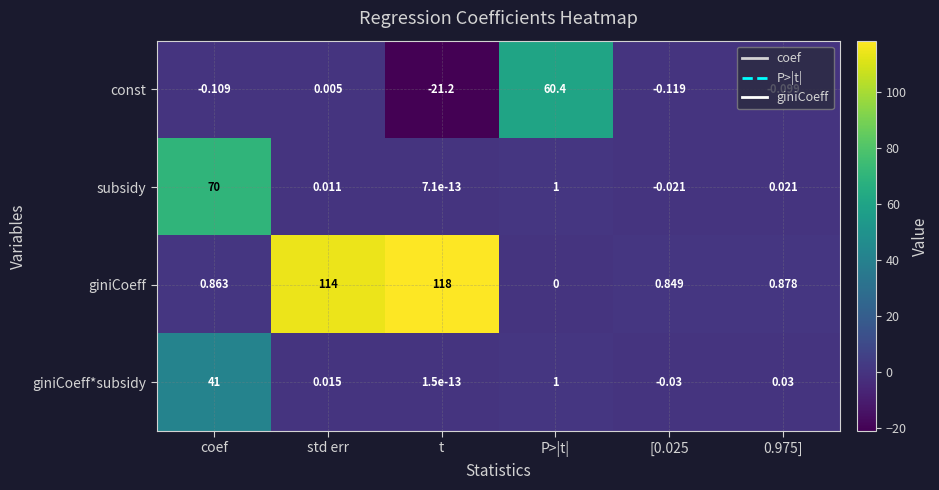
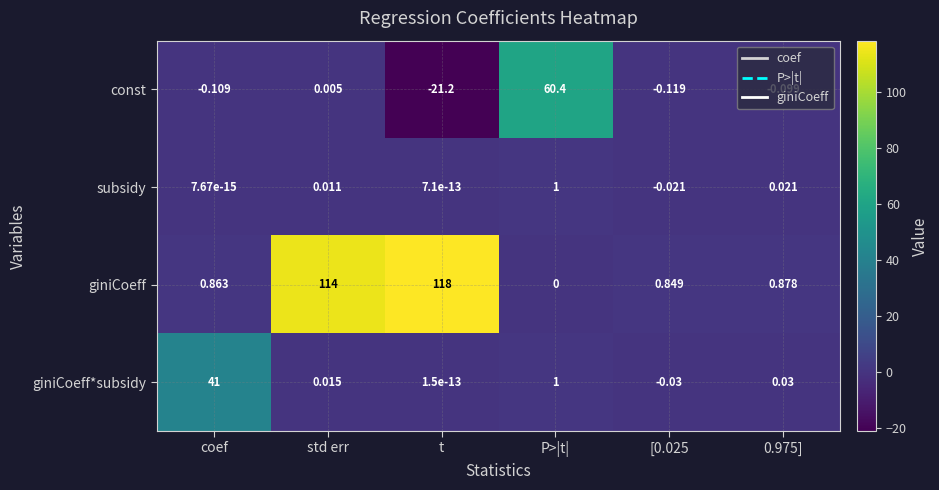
  {
    "const": {
      "coef": "-0.109",
      "std err": "0.005",
      "t": "-21.2",
      "P>|t|": "60.4",
      "[0.025": "-0.119"
    },
    "subsidy": {
-     "coef": "70",
+     "coef": "7.67e-15",
      "std err": "0.011",
      "t": "7.1e-13",
      "P>|t|": "1",
      "[0.025": "-0.021",
      "0.975]": "0.021"
    },
    "giniCoeff": {
      "coef": "0.863",
      "std err": "114",
      "t": "118",
      "P>|t|": "0",
      "[0.025": "0.849",
      "0.975]": "0.878"
    },
    "giniCoeff*subsidy": {
      "coef": "41",
      "std err": "0.015",
      "t": "1.5e-13",
      "P>|t|": "1",
      "[0.025": "-0.03",
      "0.975]": "0.03"
    }
  }
